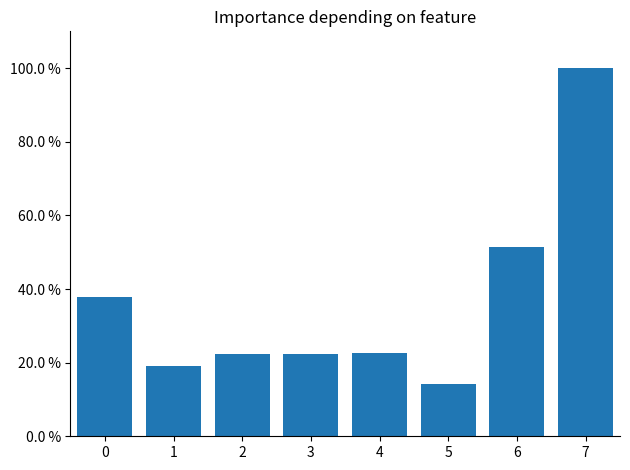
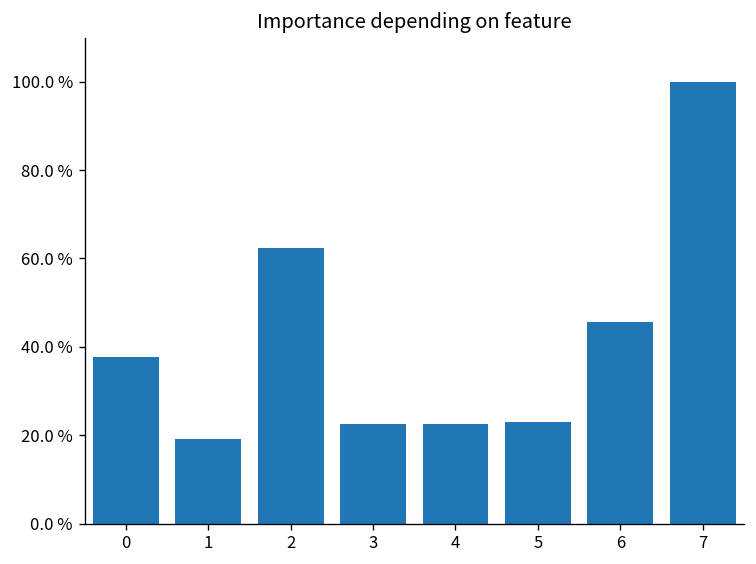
  {
    "0": "38 %",
    "1": "19 %",
-   "2": "22 %",
+   "2": "62 %",
    "3": "22 %",
    "4": "23 %",
-   "5": "14 %",
-   "6": "51 %",
+   "5": "23 %",
+   "6": "46 %",
    "7": "100 %"
  }
